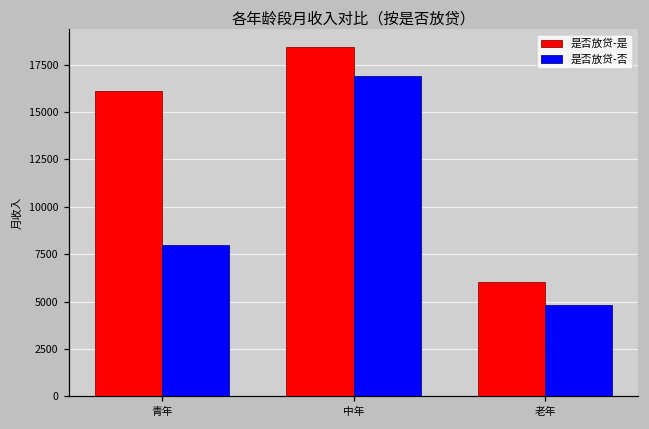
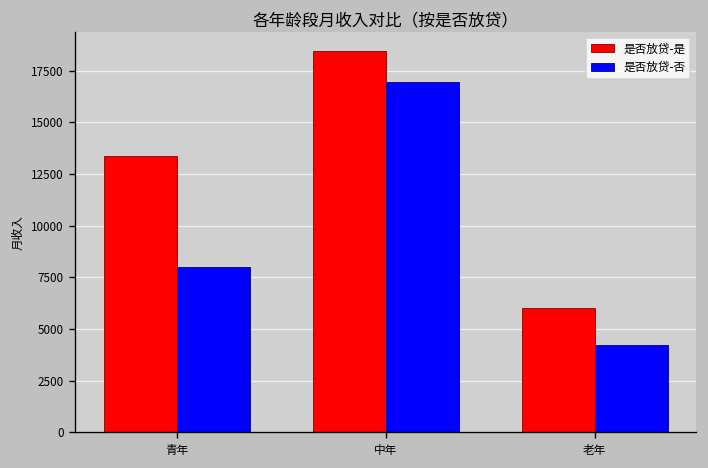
  {
    "是否放贷-是": {
-     "青年": 16100,
+     "青年": 13400,
      "中年": 18500,
      "老年": 6000
    },
    "是否放贷-否": {
      "青年": 8000,
      "中年": 16900,
-     "老年": 4800
+     "老年": 4200
    }
  }
